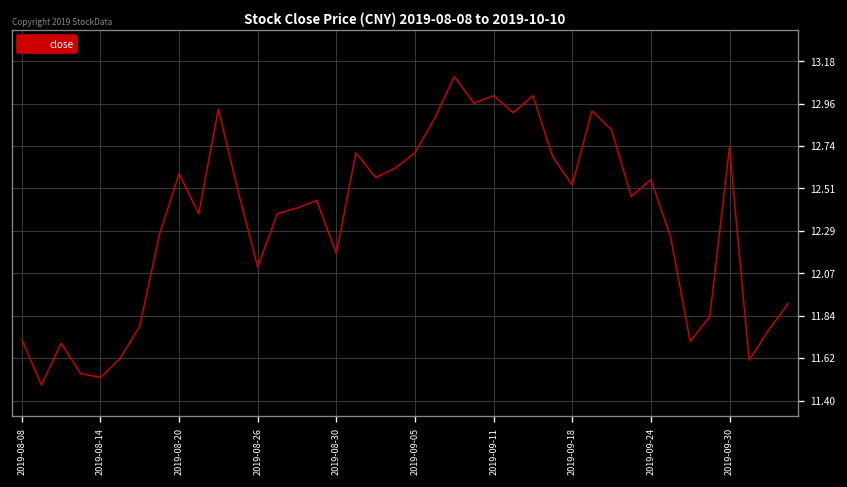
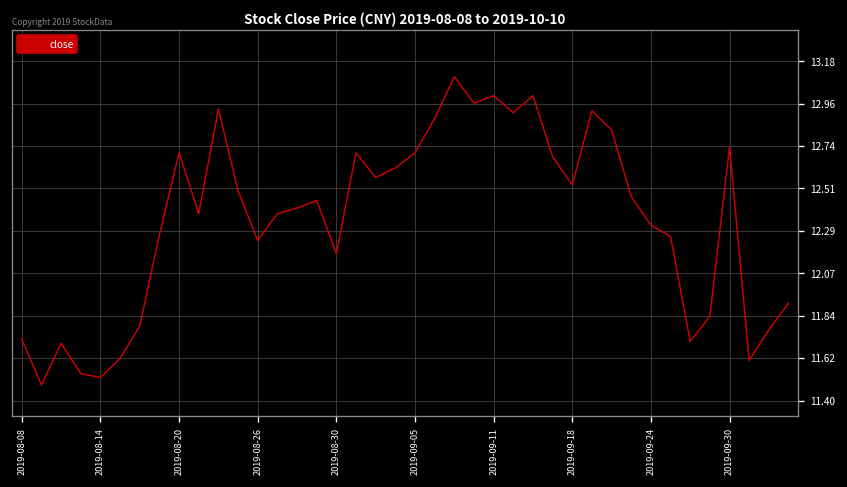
  {
    "2019-08-08": 11.72,
    "2019-08-14": 11.52,
-   "2019-08-20": 12.59,
-   "2019-08-26": 12.10,
+   "2019-08-20": 12.70,
+   "2019-08-26": 12.24,
    "2019-08-30": 12.17,
    "2019-09-05": 12.70,
    "2019-09-11": 13.00,
    "2019-09-18": 12.53,
-   "2019-09-24": 12.56,
+   "2019-09-24": 12.32,
    "2019-09-30": 12.73
  }
